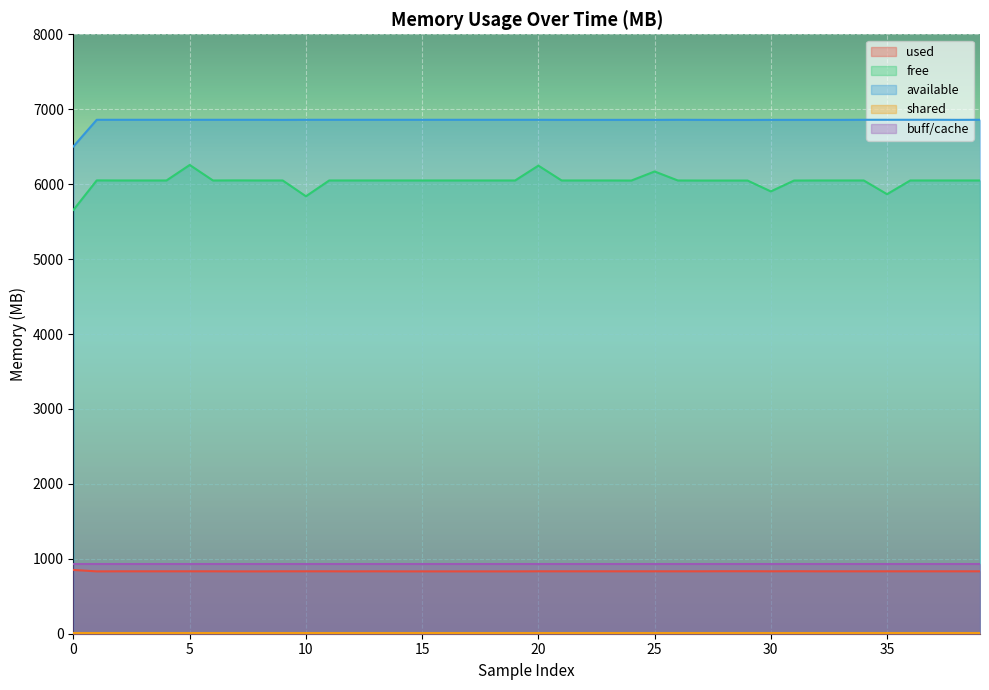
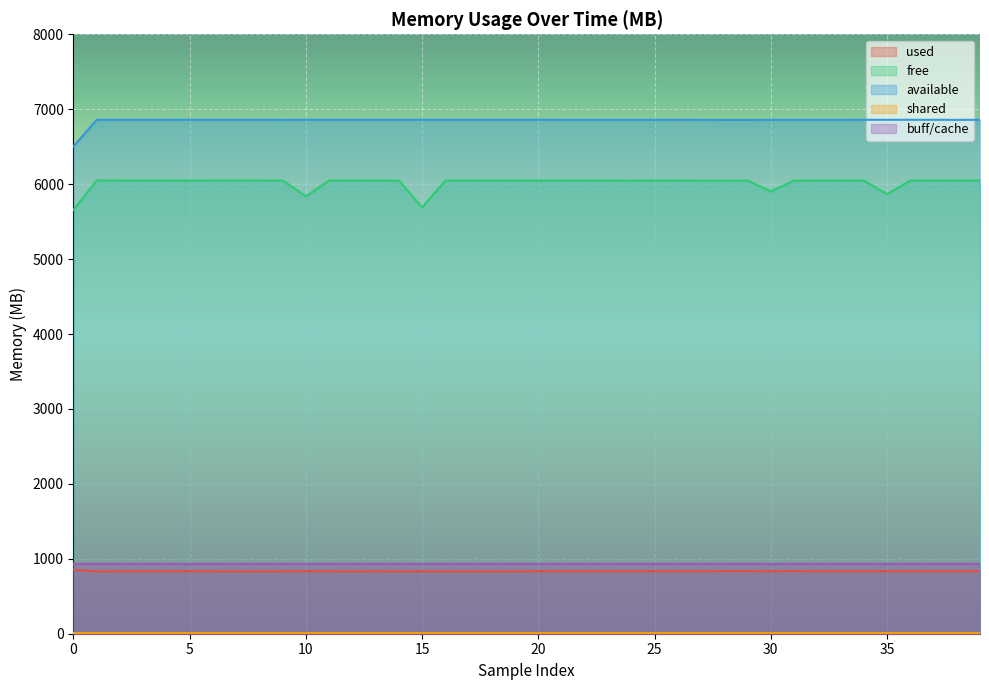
  {
    "free": {
      "0": 5700,
-     "5": 6300,
+     "5": 6000,
      "10": 5800,
-     "15": 6000,
-     "20": 6200,
-     "25": 6200,
+     "15": 5700,
+     "20": 6000,
+     "25": 6000,
      "30": 5900,
      "35": 5900
    },
    "available": {
      "0": 6500,
      "5": 6900,
      "10": 6900,
      "15": 6900,
      "20": 6900,
      "25": 6900,
      "30": 6900
    },
    "buff/cache": {
      "0": 900,
      "5": 900,
      "10": 900,
      "15": 900,
      "20": 900,
      "25": 900,
      "30": 900,
      "35": 900
    }
  }
